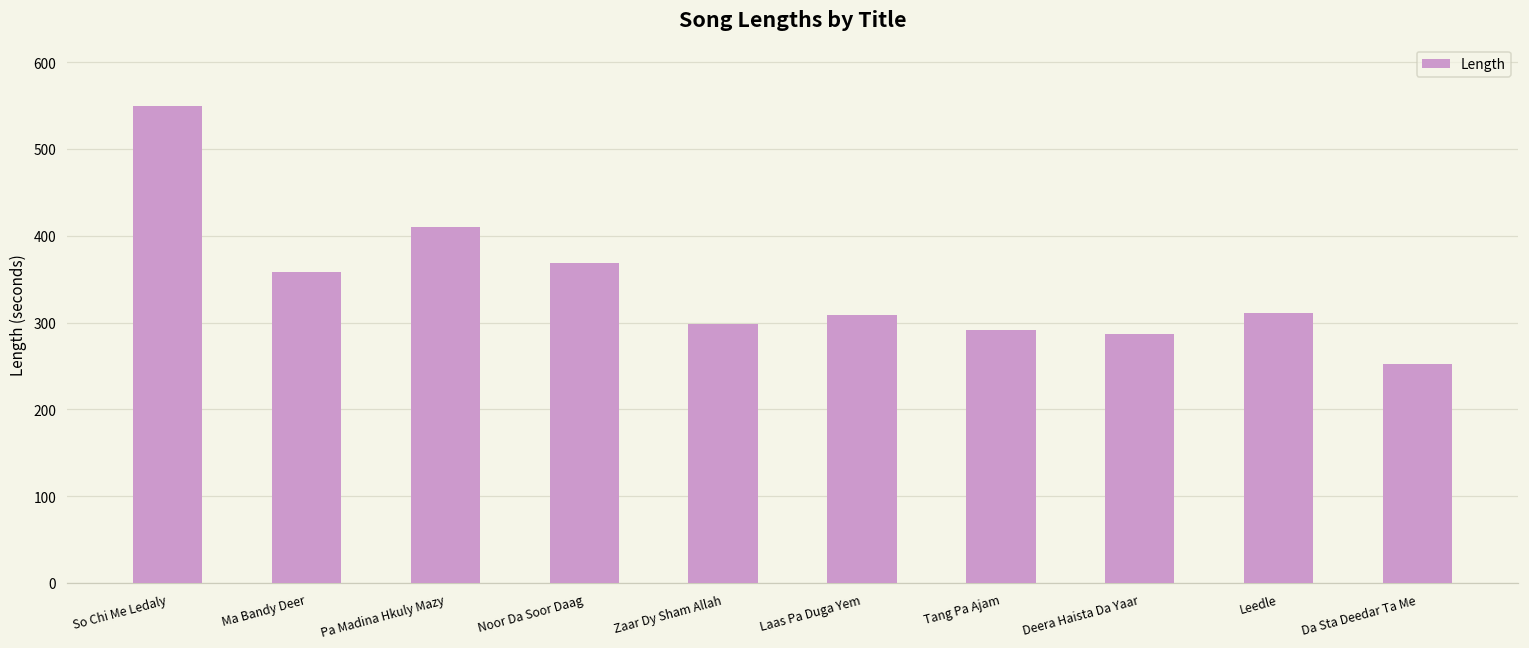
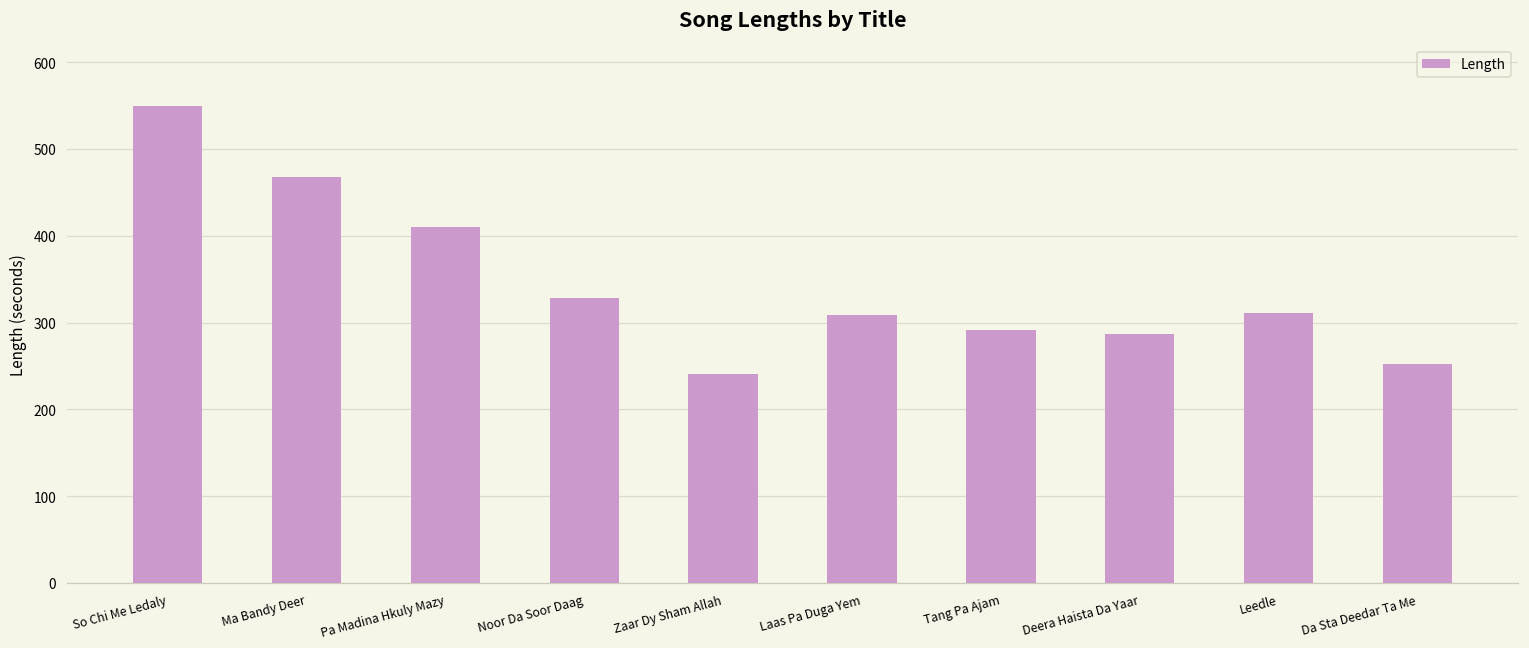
  {
    "So Chi Me Ledaly": 550,
-   "Ma Bandy Deer": 360,
+   "Ma Bandy Deer": 470,
    "Pa Madina Hkuly Mazy": 410,
-   "Noor Da Soor Daag": 370,
-   "Zaar Dy Sham Allah": 300,
+   "Noor Da Soor Daag": 330,
+   "Zaar Dy Sham Allah": 240,
    "Laas Pa Duga Yem": 310,
    "Tang Pa Ajam": 290,
    "Deera Haista Da Yaar": 290,
    "Leedle": 310,
    "Da Sta Deedar Ta Me": 250
  }
